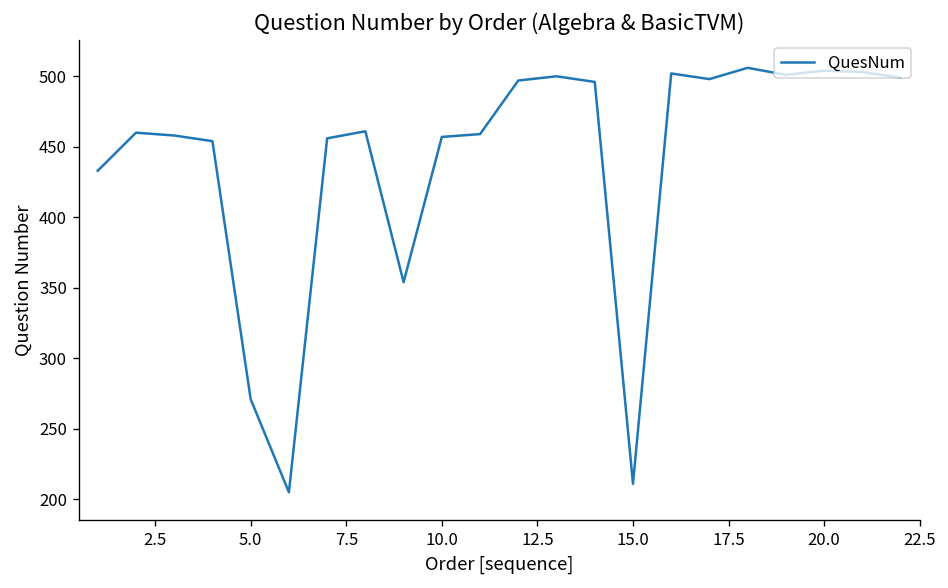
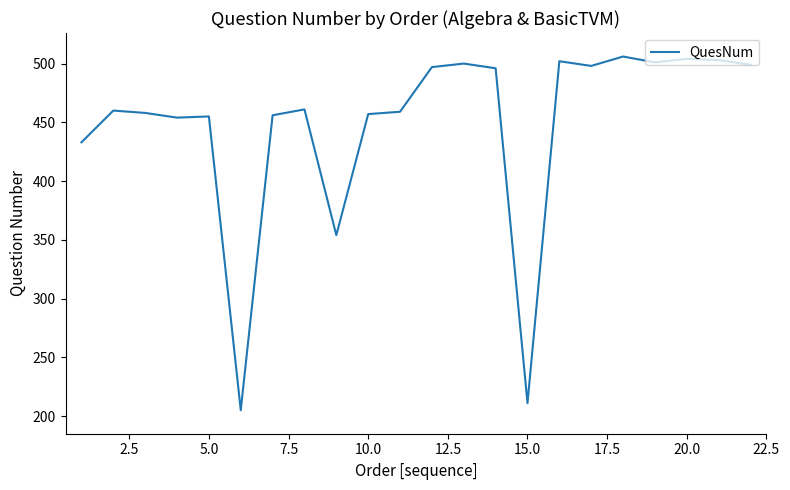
  {
-   "5.0": 271,
+   "5.0": 455,
    "10.0": 457,
    "15.0": 211
  }
